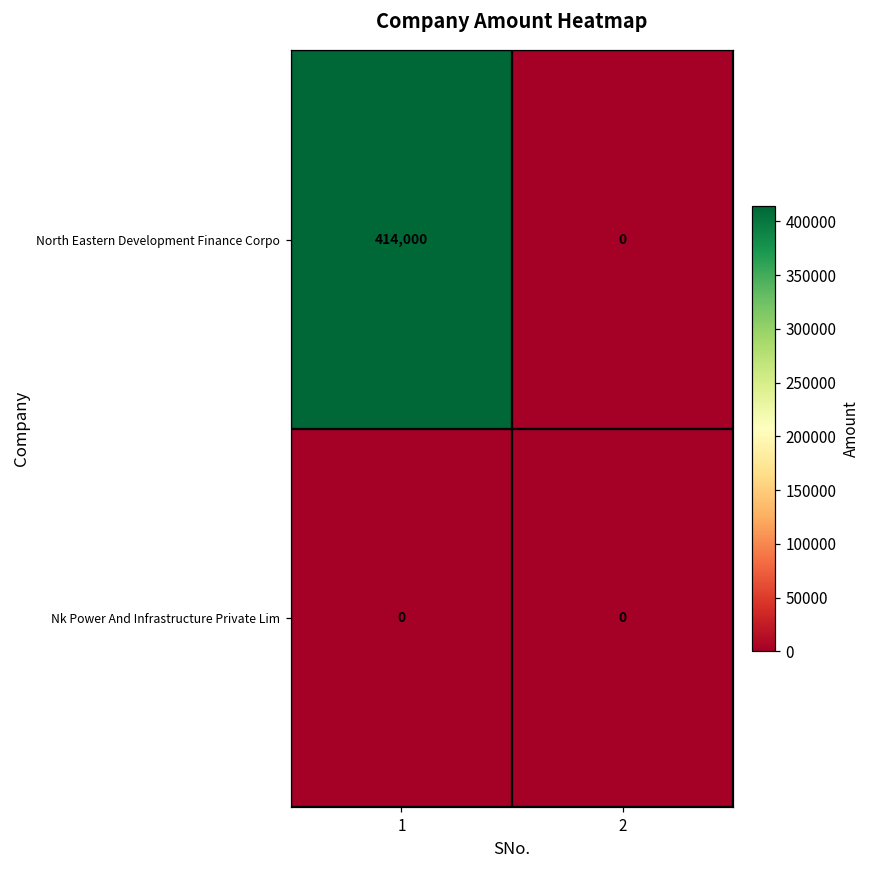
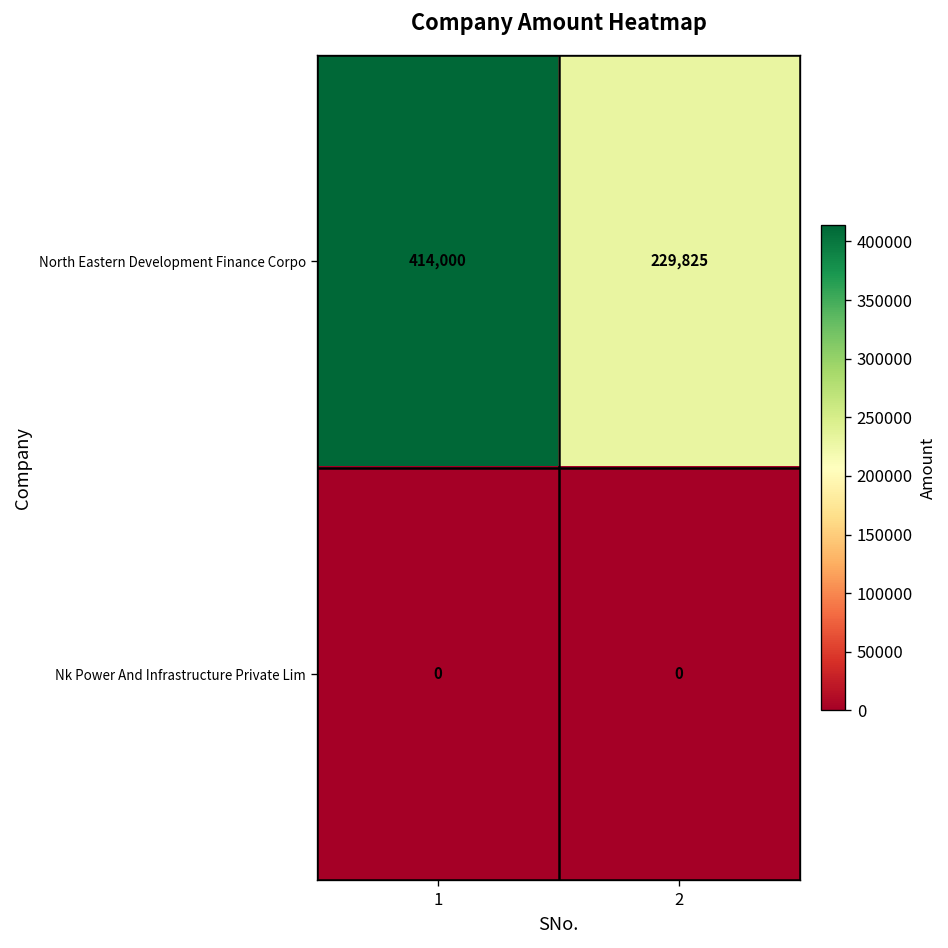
  {
    "North Eastern Development Finance Corpo": {
      "1": "414,000",
-     "2": "0"
+     "2": "229,825"
    },
    "Nk Power And Infrastructure Private Lim": {
      "1": "0",
      "2": "0"
    }
  }
